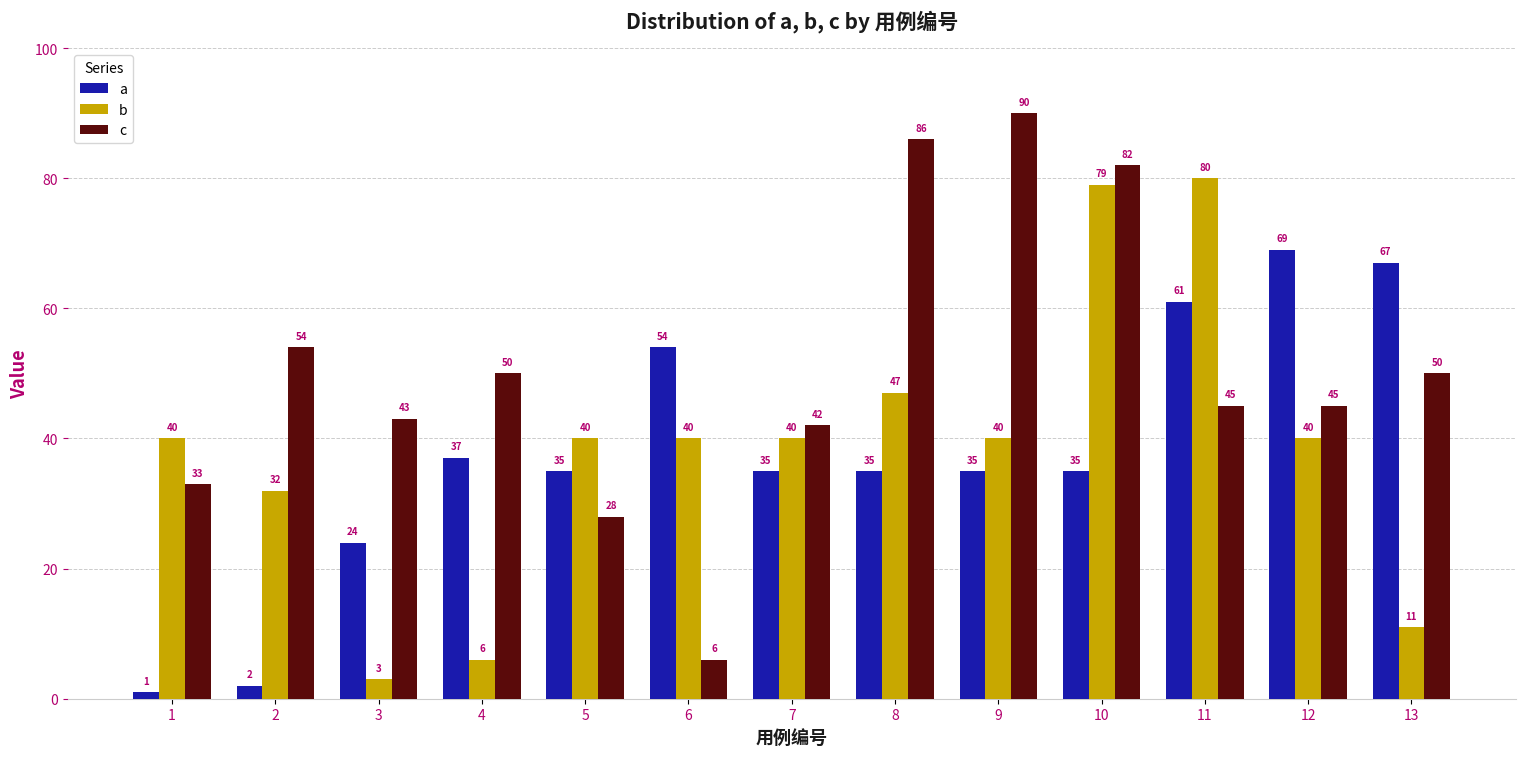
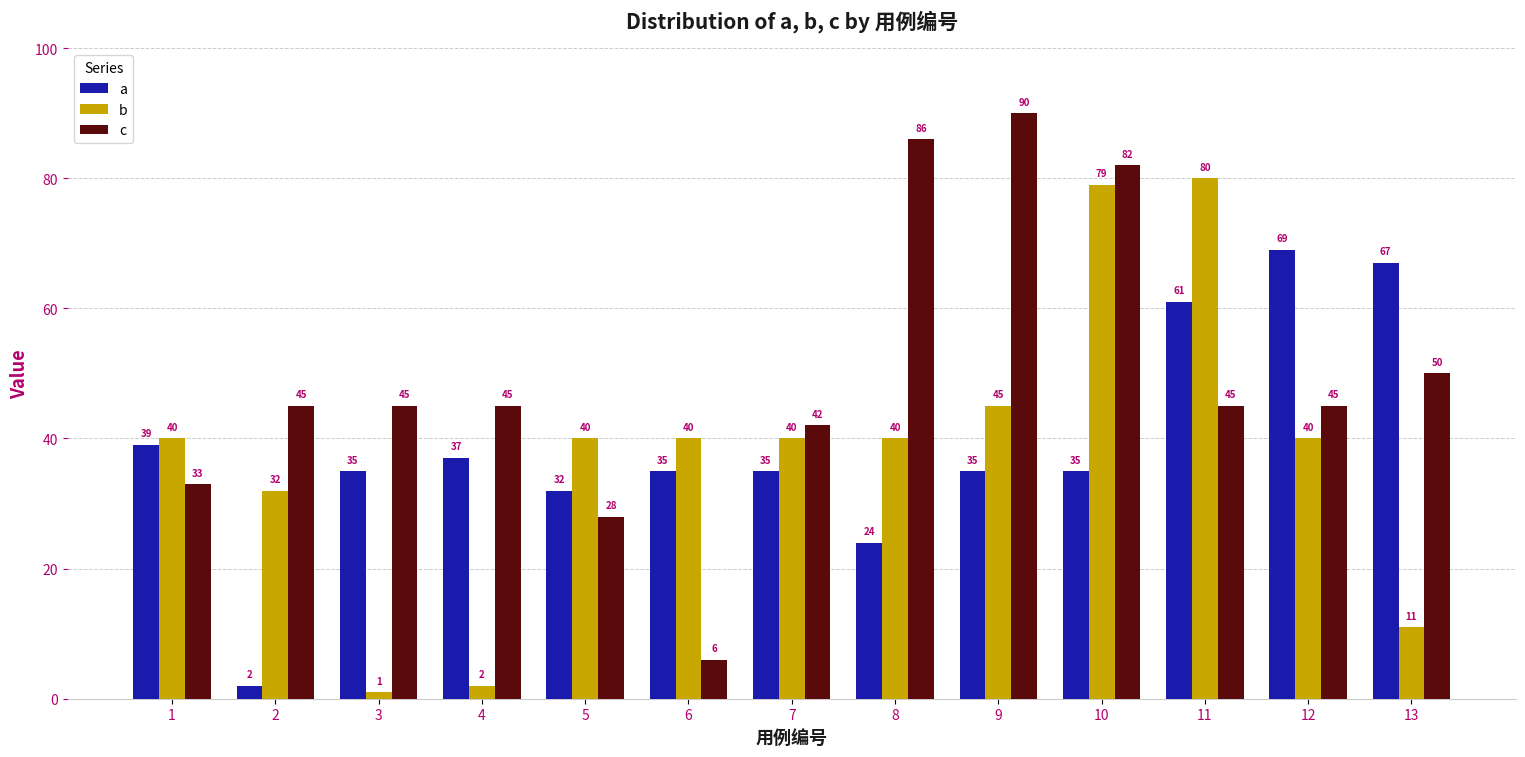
  {
    "a": {
-     "1": 1,
+     "1": 39,
      "2": 2,
-     "3": 24,
+     "3": 35,
      "4": 37,
-     "5": 35,
-     "6": 54,
+     "5": 32,
+     "6": 35,
      "7": 35,
-     "8": 35,
+     "8": 24,
      "9": 35,
      "10": 35,
      "11": 61,
      "12": 69,
      "13": 67
    },
    "b": {
      "1": 40,
      "2": 32,
-     "3": 3,
-     "4": 6,
+     "3": 1,
+     "4": 2,
      "5": 40,
      "6": 40,
      "7": 40,
-     "8": 47,
-     "9": 40,
+     "8": 40,
+     "9": 45,
      "10": 79,
      "11": 80,
      "12": 40,
      "13": 11
    },
    "c": {
      "1": 33,
-     "2": 54,
-     "3": 43,
-     "4": 50,
+     "2": 45,
+     "3": 45,
+     "4": 45,
      "5": 28,
      "6": 6,
      "7": 42,
      "8": 86,
      "9": 90,
      "10": 82,
      "11": 45,
      "12": 45,
      "13": 50
    }
  }
